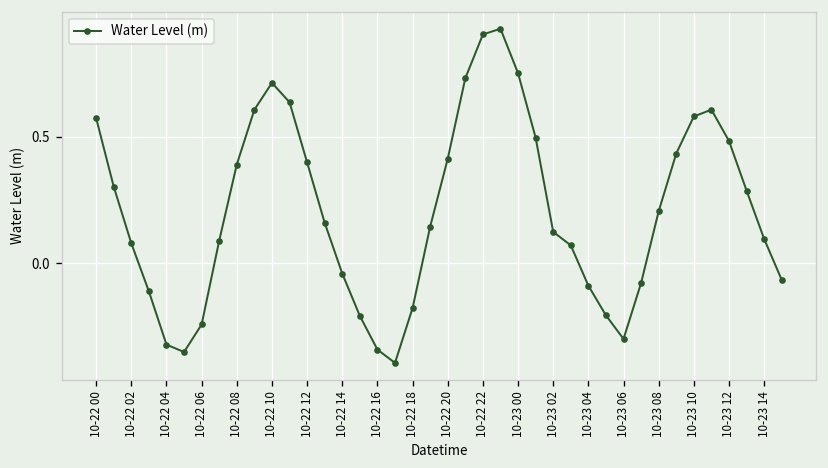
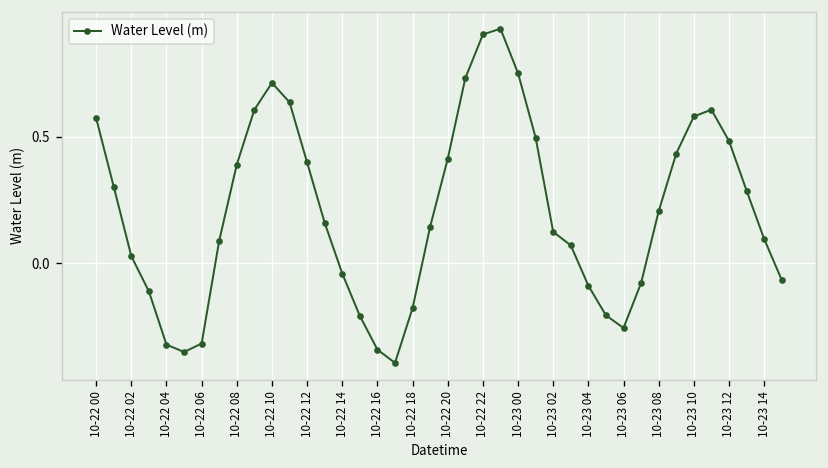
  {
    "10-22 00": 0.57,
-   "10-22 02": 0.08,
+   "10-22 02": 0.03,
    "10-22 04": -0.32,
-   "10-22 06": -0.24,
+   "10-22 06": -0.32,
    "10-22 08": 0.39,
    "10-22 10": 0.71,
    "10-22 12": 0.40,
    "10-22 14": -0.04,
    "10-22 16": -0.34,
    "10-22 18": -0.18,
    "10-22 20": 0.41,
    "10-22 22": 0.91,
    "10-23 00": 0.75,
    "10-23 02": 0.12,
    "10-23 04": -0.09,
-   "10-23 06": -0.30,
+   "10-23 06": -0.26,
    "10-23 08": 0.21,
    "10-23 10": 0.58,
    "10-23 12": 0.48,
    "10-23 14": 0.10
  }
